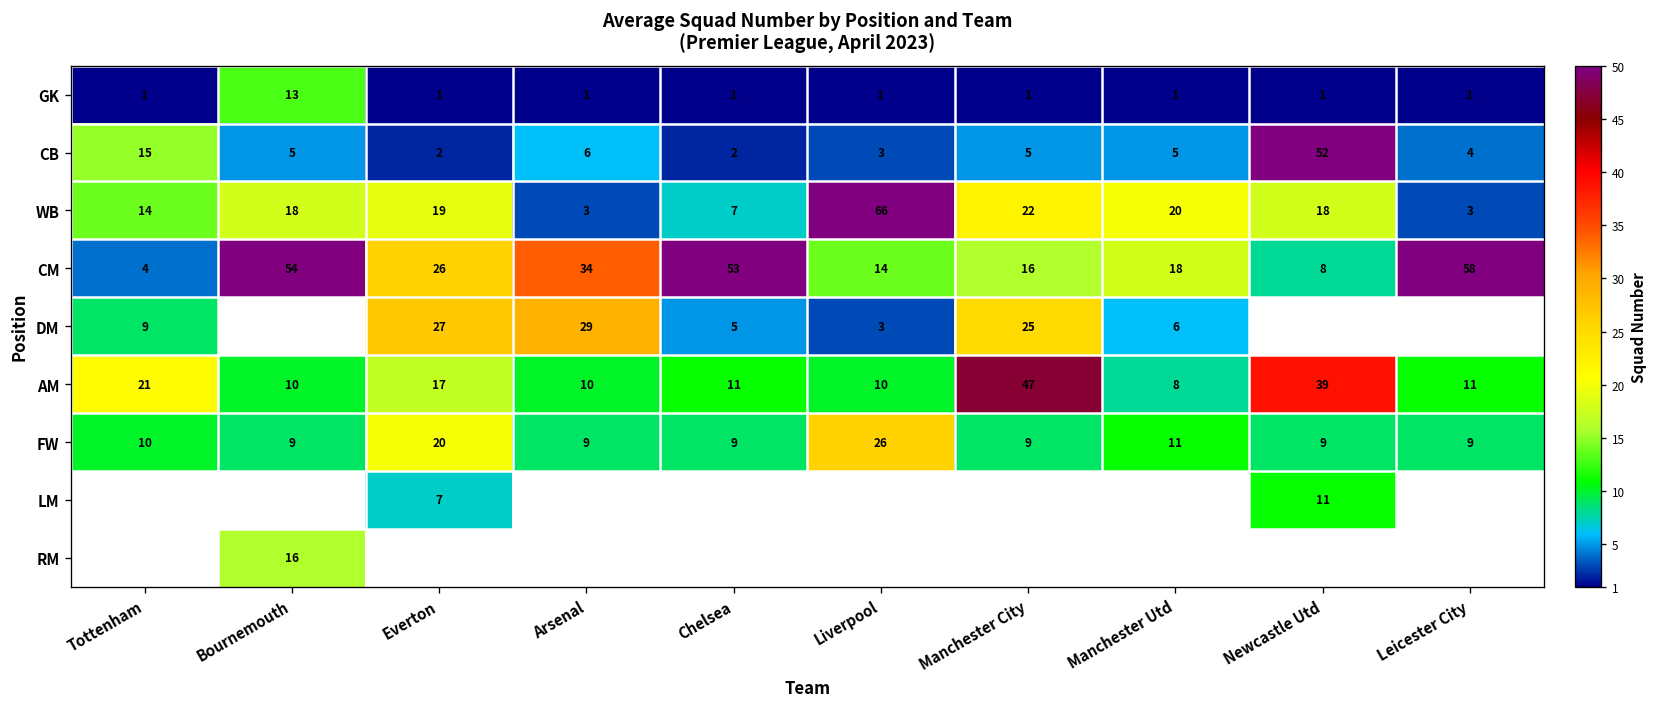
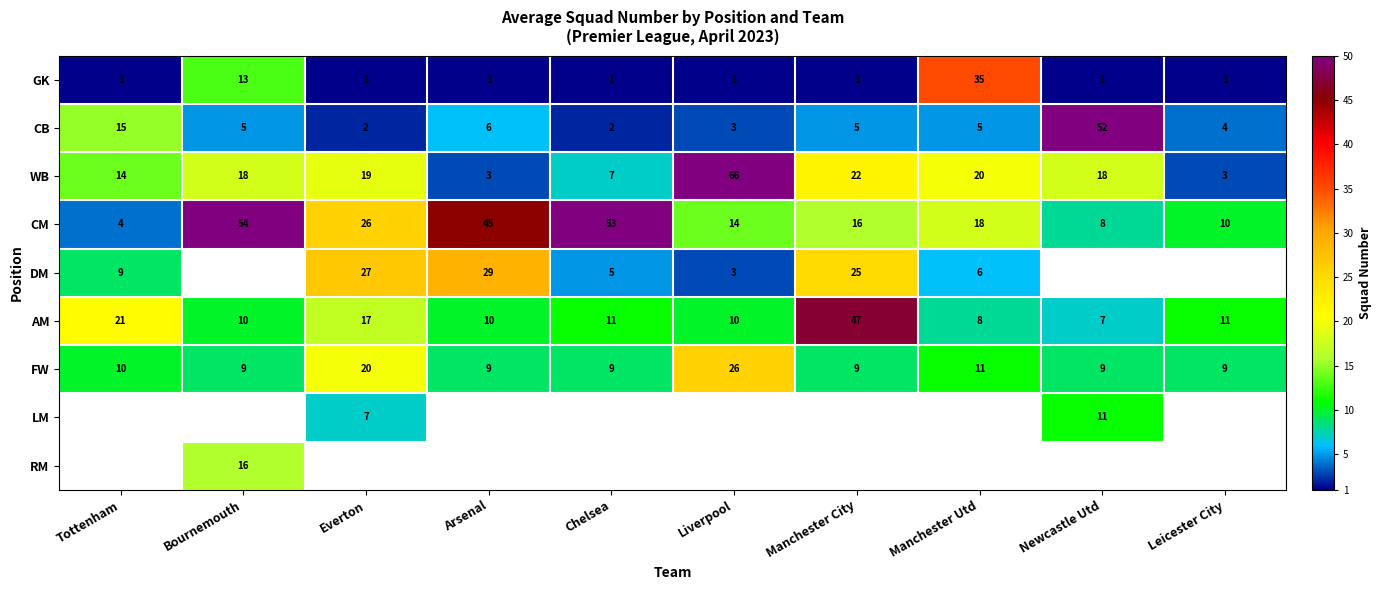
  {
    "GK": {
      "Tottenham": 1,
      "Bournemouth": 13,
      "Everton": 1,
      "Arsenal": 1,
      "Chelsea": 1,
      "Liverpool": 1,
      "Manchester City": 1,
-     "Manchester Utd": 1,
+     "Manchester Utd": 35,
      "Newcastle Utd": 1,
      "Leicester City": 1
    },
    "CB": {
      "Tottenham": 15,
      "Bournemouth": 5,
      "Everton": 2,
      "Arsenal": 6,
      "Chelsea": 2,
      "Liverpool": 3,
      "Manchester City": 5,
      "Manchester Utd": 5,
      "Newcastle Utd": 52,
      "Leicester City": 4
    },
    "WB": {
      "Tottenham": 14,
      "Bournemouth": 18,
      "Everton": 19,
      "Arsenal": 3,
      "Chelsea": 7,
      "Liverpool": 66,
      "Manchester City": 22,
      "Manchester Utd": 20,
      "Newcastle Utd": 18,
      "Leicester City": 3
    },
    "CM": {
      "Tottenham": 4,
      "Bournemouth": 54,
      "Everton": 26,
-     "Arsenal": 34,
+     "Arsenal": 45,
      "Chelsea": 53,
      "Liverpool": 14,
      "Manchester City": 16,
      "Manchester Utd": 18,
      "Newcastle Utd": 8,
-     "Leicester City": 58
+     "Leicester City": 10
    },
    "DM": {
      "Tottenham": 9,
      "Everton": 27,
      "Arsenal": 29,
      "Chelsea": 5,
      "Liverpool": 3,
      "Manchester City": 25,
      "Manchester Utd": 6
    },
    "AM": {
      "Tottenham": 21,
      "Bournemouth": 10,
      "Everton": 17,
      "Arsenal": 10,
      "Chelsea": 11,
      "Liverpool": 10,
      "Manchester City": 47,
      "Manchester Utd": 8,
-     "Newcastle Utd": 39,
+     "Newcastle Utd": 7,
      "Leicester City": 11
    },
    "FW": {
      "Tottenham": 10,
      "Bournemouth": 9,
      "Everton": 20,
      "Arsenal": 9,
      "Chelsea": 9,
      "Liverpool": 26,
      "Manchester City": 9,
      "Manchester Utd": 11,
      "Newcastle Utd": 9,
      "Leicester City": 9
    },
    "LM": {
      "Everton": 7,
      "Newcastle Utd": 11
    },
    "RM": {
      "Bournemouth": 16
    }
  }
